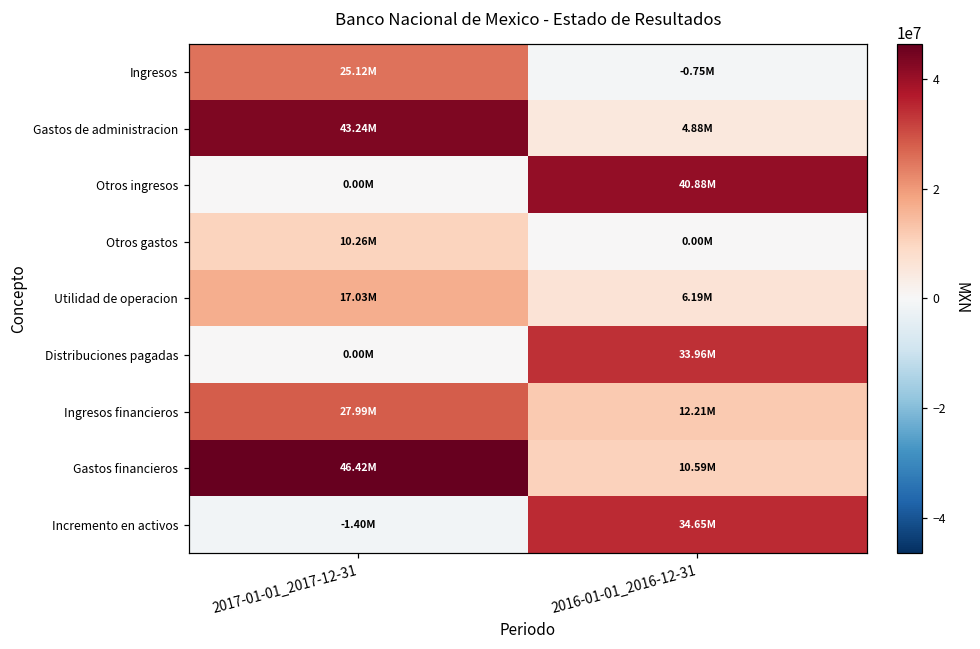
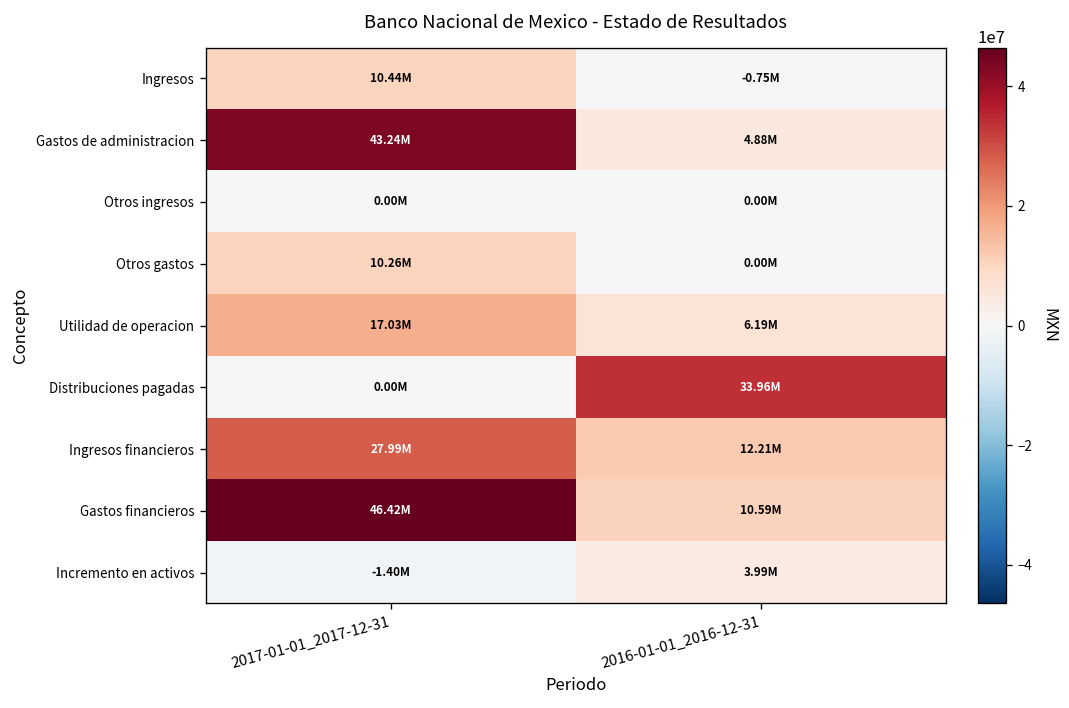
  {
    "Ingresos": {
-     "2017-01-01_2017-12-31": "25.12M",
+     "2017-01-01_2017-12-31": "10.44M",
      "2016-01-01_2016-12-31": "-0.75M"
    },
    "Gastos de administracion": {
      "2017-01-01_2017-12-31": "43.24M",
      "2016-01-01_2016-12-31": "4.88M"
    },
    "Otros ingresos": {
      "2017-01-01_2017-12-31": "0.00M",
-     "2016-01-01_2016-12-31": "40.88M"
+     "2016-01-01_2016-12-31": "0.00M"
    },
    "Otros gastos": {
      "2017-01-01_2017-12-31": "10.26M",
      "2016-01-01_2016-12-31": "0.00M"
    },
    "Utilidad de operacion": {
      "2017-01-01_2017-12-31": "17.03M",
      "2016-01-01_2016-12-31": "6.19M"
    },
    "Distribuciones pagadas": {
      "2017-01-01_2017-12-31": "0.00M",
      "2016-01-01_2016-12-31": "33.96M"
    },
    "Ingresos financieros": {
      "2017-01-01_2017-12-31": "27.99M",
      "2016-01-01_2016-12-31": "12.21M"
    },
    "Gastos financieros": {
      "2017-01-01_2017-12-31": "46.42M",
      "2016-01-01_2016-12-31": "10.59M"
    },
    "Incremento en activos": {
      "2017-01-01_2017-12-31": "-1.40M",
-     "2016-01-01_2016-12-31": "34.65M"
+     "2016-01-01_2016-12-31": "3.99M"
    }
  }
